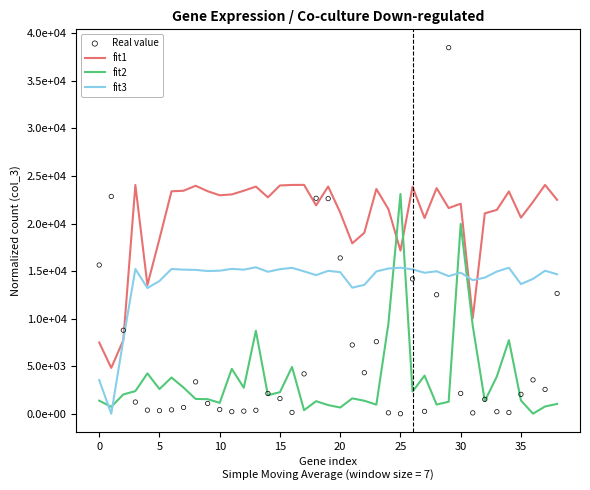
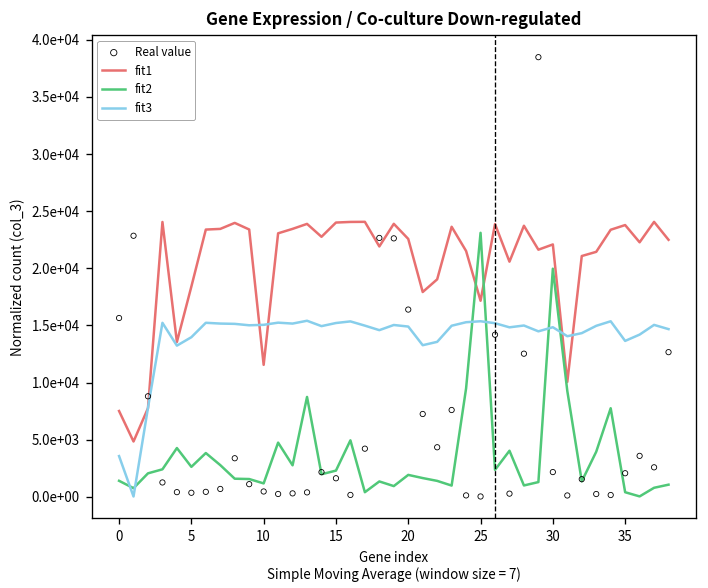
  {
    "fit1": {
      "0": 8000,
      "5": 18000,
-     "10": 23000,
+     "10": 12000,
      "15": 24000,
-     "20": 21000,
+     "20": 23000,
      "25": 17000,
      "30": 22000,
-     "35": 21000
+     "35": 24000
    },
    "fit2": {
      "0": 1000,
      "5": 3000,
      "10": 1000,
      "15": 2000,
-     "20": 1000,
+     "20": 2000,
      "25": 23000,
      "30": 20000,
-     "35": 1000
+     "35": 0
    },
    "fit3": {
      "0": 4000,
      "5": 14000,
      "10": 15000,
      "15": 15000,
      "20": 15000,
      "25": 15000,
      "30": 15000,
      "35": 14000
    }
  }
